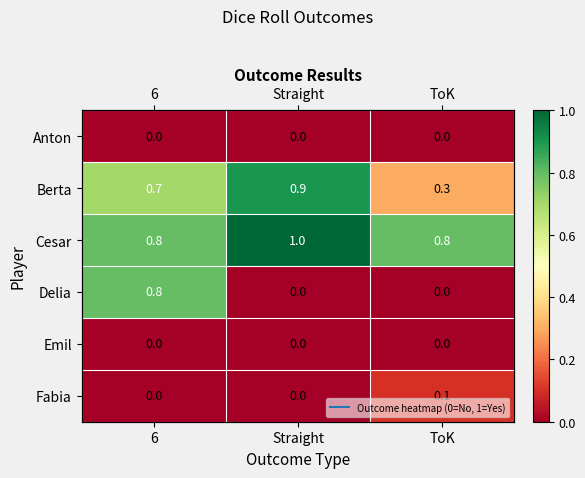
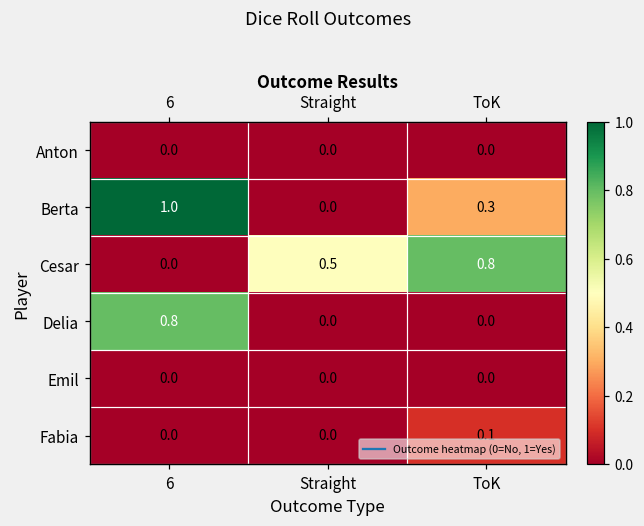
  {
    "Anton": {
      "6": 0.0,
      "Straight": 0.0,
      "ToK": 0.0
    },
    "Berta": {
-     "6": 0.7,
-     "Straight": 0.9,
+     "6": 1.0,
+     "Straight": 0.0,
      "ToK": 0.3
    },
    "Cesar": {
-     "6": 0.8,
-     "Straight": 1.0,
+     "6": 0.0,
+     "Straight": 0.5,
      "ToK": 0.8
    },
    "Delia": {
      "6": 0.8,
      "Straight": 0.0,
      "ToK": 0.0
    },
    "Emil": {
      "6": 0.0,
      "Straight": 0.0,
      "ToK": 0.0
    },
    "Fabia": {
      "6": 0.0,
      "Straight": 0.0
    }
  }
